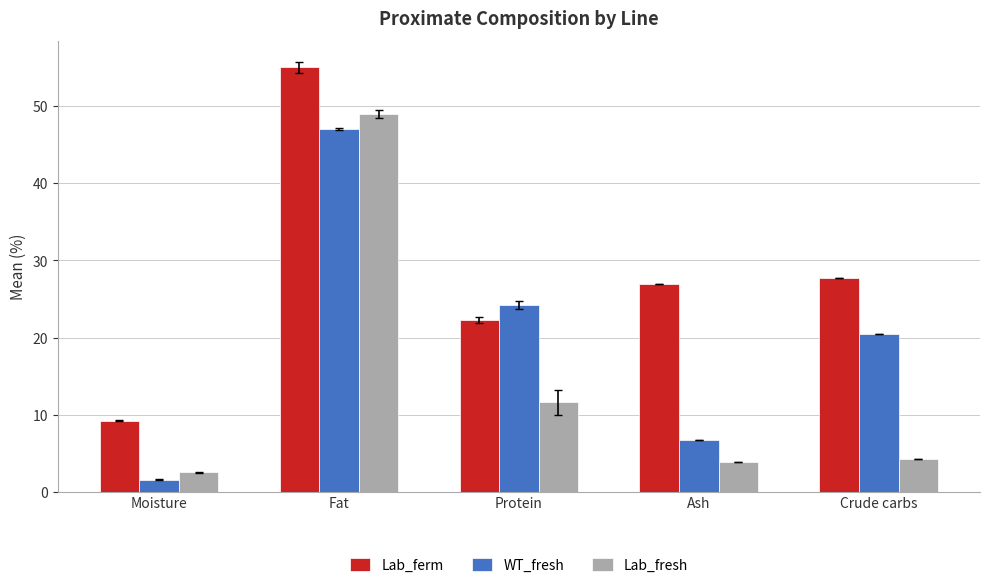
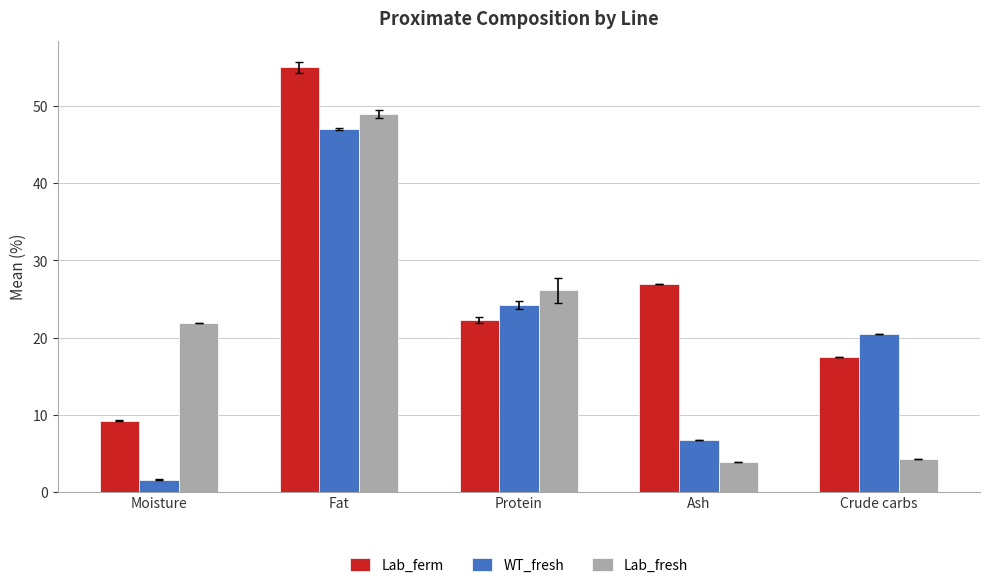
  {
    "Lab_ferm": {
      "Moisture": 9,
      "Fat": 55,
      "Protein": 22,
      "Ash": 27,
-     "Crude carbs": 28
+     "Crude carbs": 18
    },
    "Lab_fresh": {
-     "Moisture": 3,
+     "Moisture": 22,
      "Fat": 49,
-     "Protein": 12,
+     "Protein": 26,
      "Ash": 4,
      "Crude carbs": 4
    }
  }
